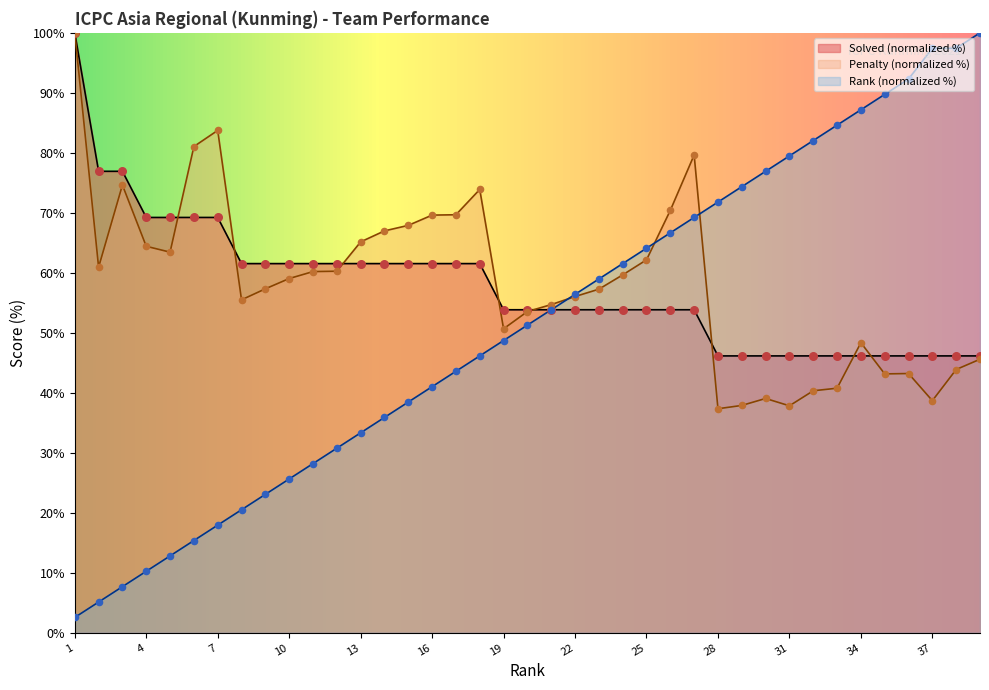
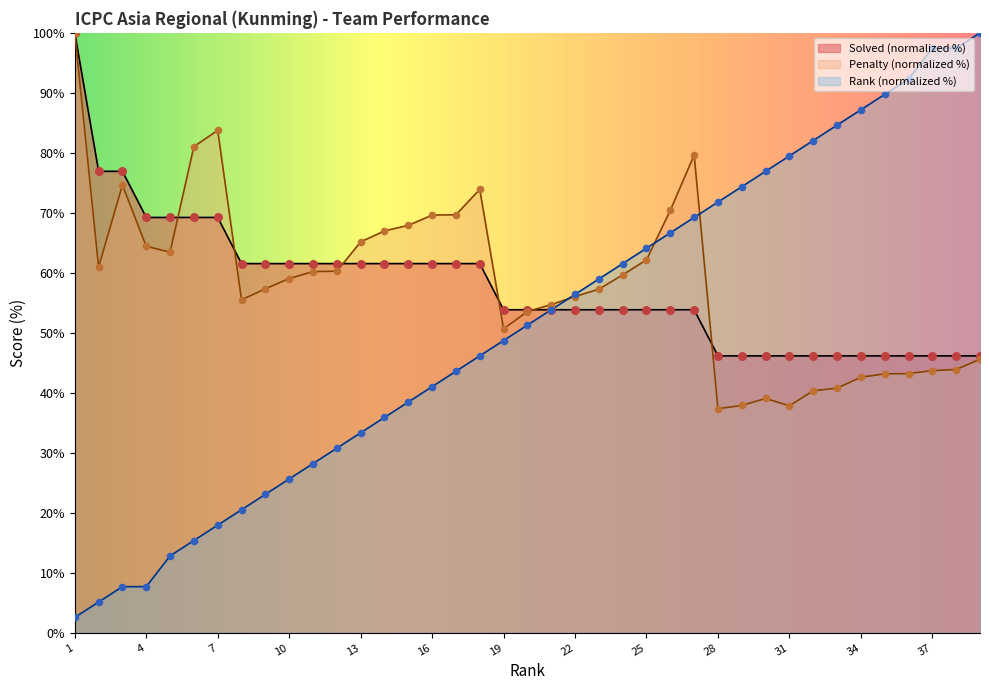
  {
    "Solved (normalized %)": {
      "4": "69%",
      "7": "69%",
      "10": "62%",
      "13": "62%",
      "16": "62%",
      "19": "54%",
      "22": "54%",
      "25": "54%",
      "28": "46%",
      "31": "46%",
      "34": "46%",
      "37": "46%"
    },
    "Penalty (normalized %)": {
      "4": "64%",
      "7": "84%",
      "10": "59%",
      "13": "65%",
      "16": "70%",
      "19": "51%",
      "25": "62%",
      "28": "37%",
      "31": "38%",
-     "34": "48%",
-     "37": "39%"
+     "34": "43%",
+     "37": "44%"
    },
    "Rank (normalized %)": {
      "1": "3%",
-     "4": "10%",
+     "4": "8%",
      "7": "18%",
      "10": "26%",
      "13": "33%",
      "16": "41%",
      "19": "49%",
      "25": "64%",
      "28": "72%",
      "31": "79%",
      "34": "87%"
    }
  }
